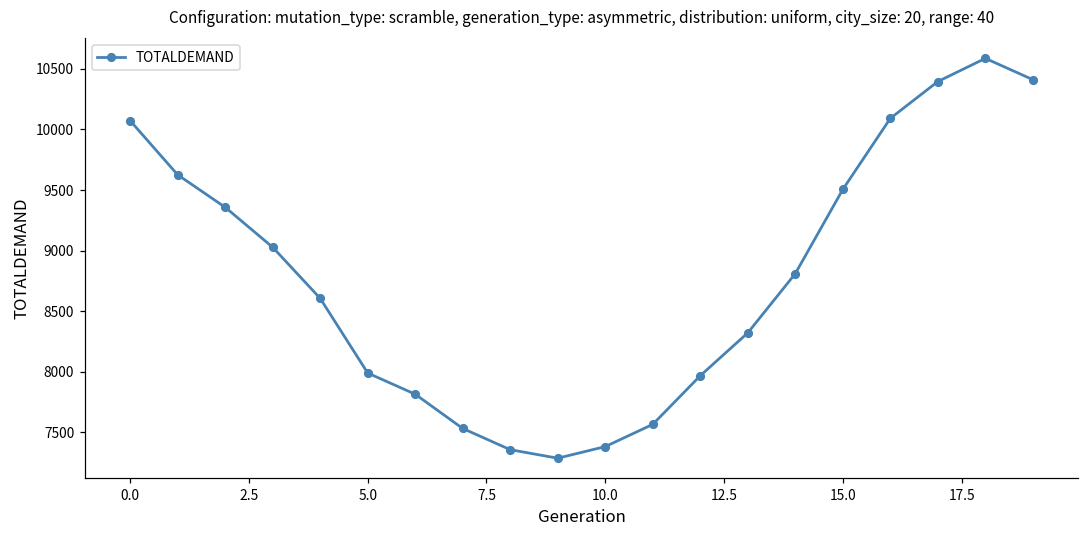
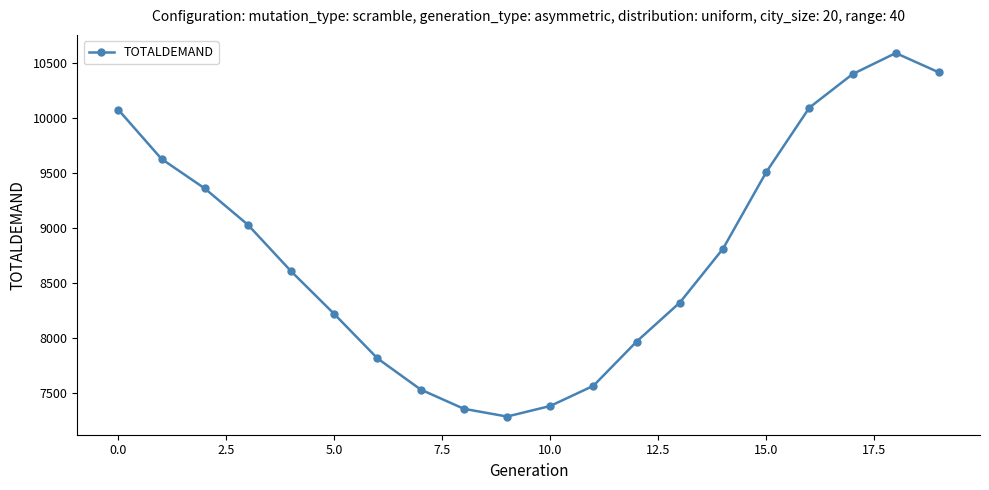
  {
    "0.0": 10070,
-   "5.0": 7990,
+   "5.0": 8220,
    "10.0": 7380,
    "15.0": 9510
  }
